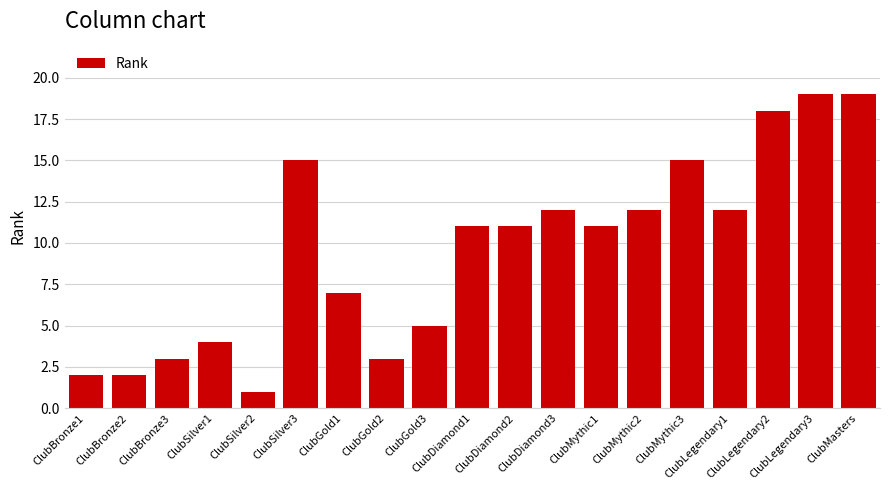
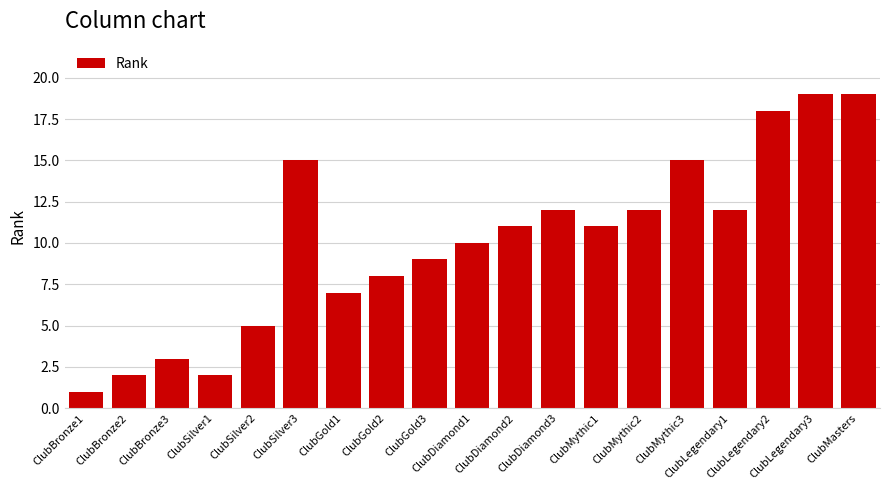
  {
-   "ClubBronze1": 2,
+   "ClubBronze1": 1,
    "ClubBronze2": 2,
    "ClubBronze3": 3,
-   "ClubSilver1": 4,
-   "ClubSilver2": 1,
+   "ClubSilver1": 2,
+   "ClubSilver2": 5,
    "ClubSilver3": 15,
    "ClubGold1": 7,
-   "ClubGold2": 3,
-   "ClubGold3": 5,
-   "ClubDiamond1": 11,
+   "ClubGold2": 8,
+   "ClubGold3": 9,
+   "ClubDiamond1": 10,
    "ClubDiamond2": 11,
    "ClubDiamond3": 12,
    "ClubMythic1": 11,
    "ClubMythic2": 12,
    "ClubMythic3": 15,
    "ClubLegendary1": 12,
    "ClubLegendary2": 18,
    "ClubLegendary3": 19,
    "ClubMasters": 19
  }
